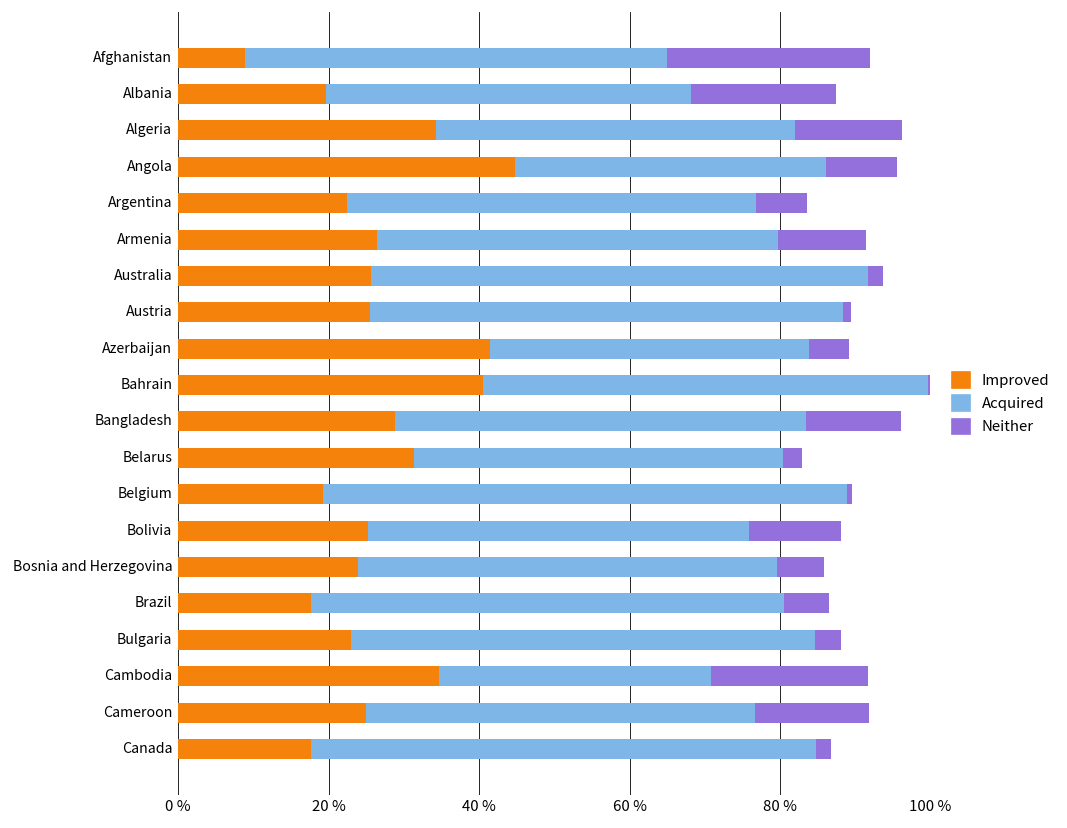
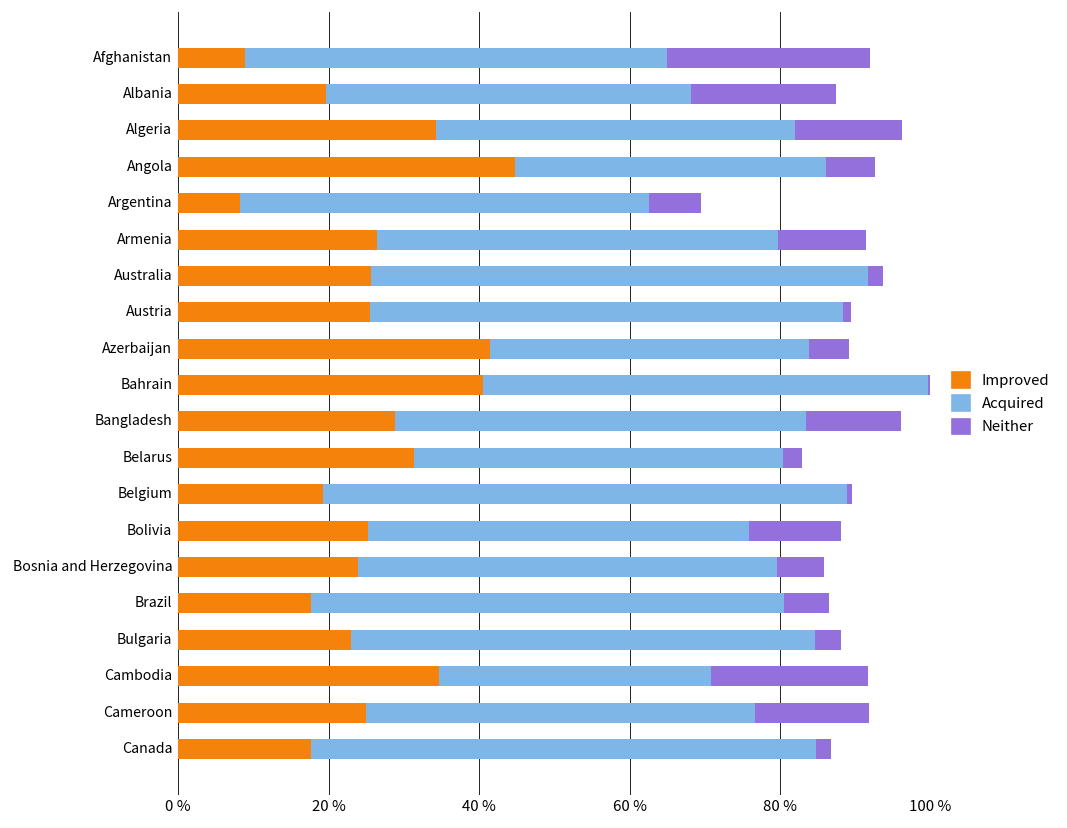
  {
    "Improved": {
      "Afghanistan": "9 %",
      "Albania": "20 %",
      "Algeria": "34 %",
      "Angola": "45 %",
-     "Argentina": "22 %",
+     "Argentina": "8 %",
      "Armenia": "26 %",
      "Australia": "26 %",
      "Austria": "25 %",
      "Azerbaijan": "41 %",
      "Bahrain": "41 %",
      "Bangladesh": "29 %",
      "Belarus": "31 %",
      "Belgium": "19 %",
      "Bolivia": "25 %",
      "Bosnia and Herzegovina": "24 %",
      "Brazil": "18 %",
      "Bulgaria": "23 %",
      "Cambodia": "35 %",
      "Cameroon": "25 %",
      "Canada": "18 %"
    },
    "Acquired": {
      "Afghanistan": "56 %",
      "Albania": "48 %",
      "Algeria": "48 %",
      "Angola": "41 %",
      "Argentina": "54 %",
      "Armenia": "53 %",
      "Australia": "66 %",
      "Austria": "63 %",
      "Azerbaijan": "43 %",
      "Bahrain": "59 %",
      "Bangladesh": "55 %",
      "Belarus": "49 %",
      "Belgium": "70 %",
      "Bolivia": "51 %",
      "Bosnia and Herzegovina": "56 %",
      "Brazil": "63 %",
      "Bulgaria": "62 %",
      "Cambodia": "36 %",
      "Cameroon": "52 %",
      "Canada": "67 %"
    },
    "Neither": {
      "Afghanistan": "27 %",
      "Albania": "19 %",
      "Algeria": "14 %",
-     "Angola": "9 %",
+     "Angola": "6 %",
      "Argentina": "7 %",
      "Armenia": "12 %",
      "Australia": "2 %",
      "Austria": "1 %",
      "Azerbaijan": "5 %",
      "Bangladesh": "13 %",
      "Belarus": "3 %",
      "Belgium": "1 %",
      "Bolivia": "12 %",
      "Bosnia and Herzegovina": "6 %",
      "Brazil": "6 %",
      "Bulgaria": "3 %",
      "Cambodia": "21 %",
      "Cameroon": "15 %",
      "Canada": "2 %"
    }
  }
